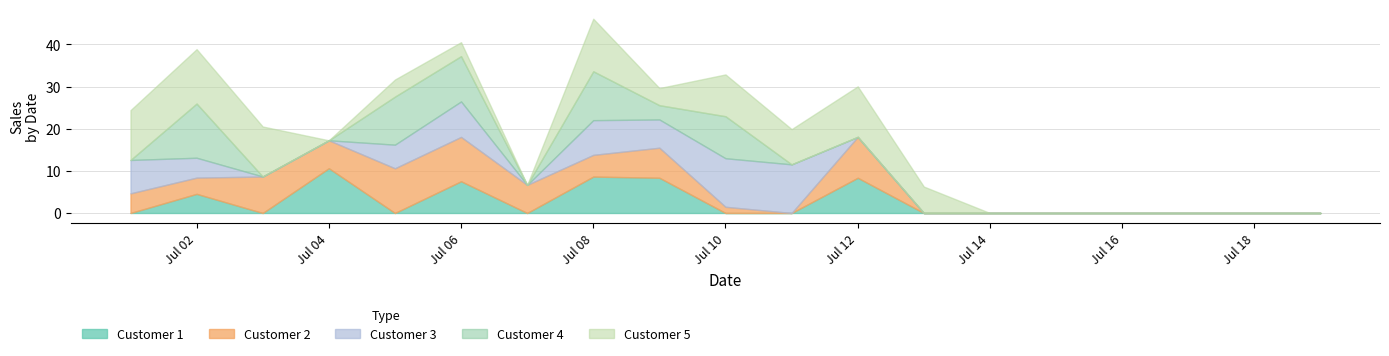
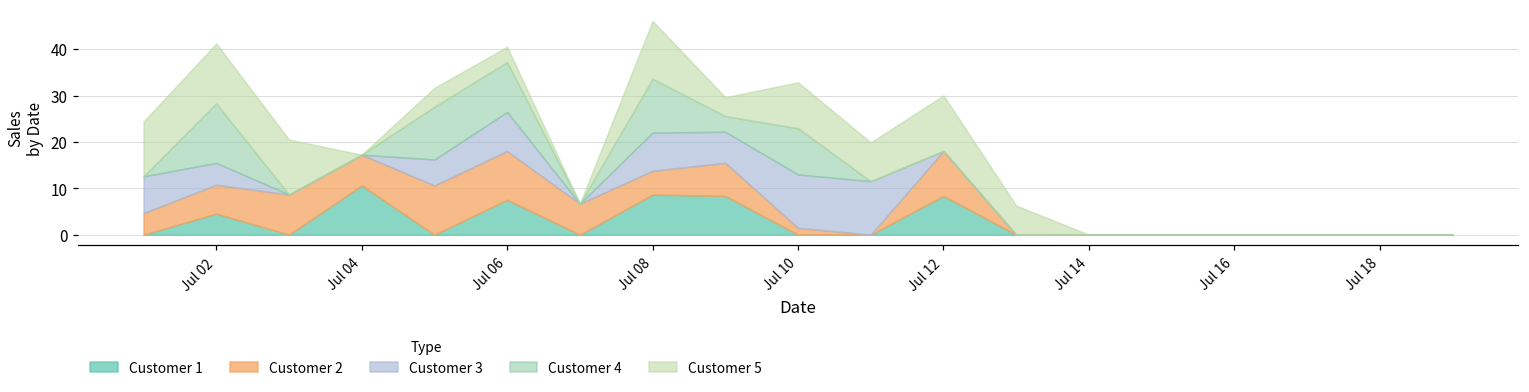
  {
    "Customer 2": {
-     "Jul 02": 4,
+     "Jul 02": 6,
      "Jul 06": 11,
      "Jul 08": 5,
      "Jul 10": 1
    }
  }
